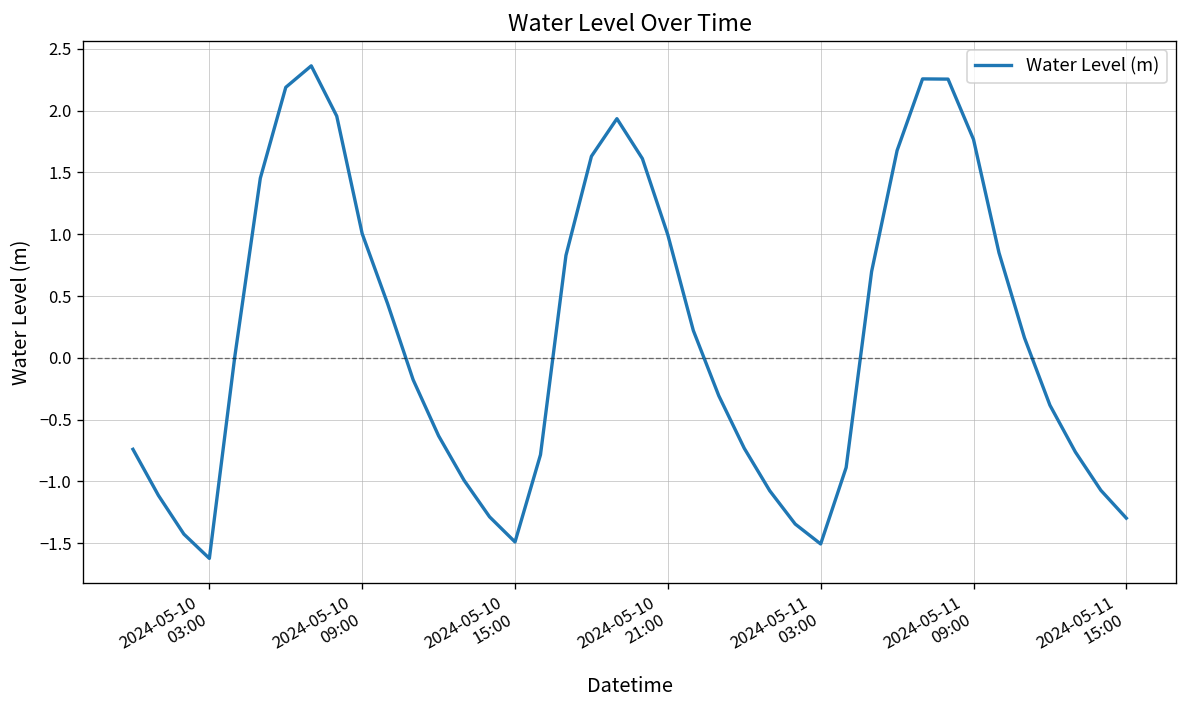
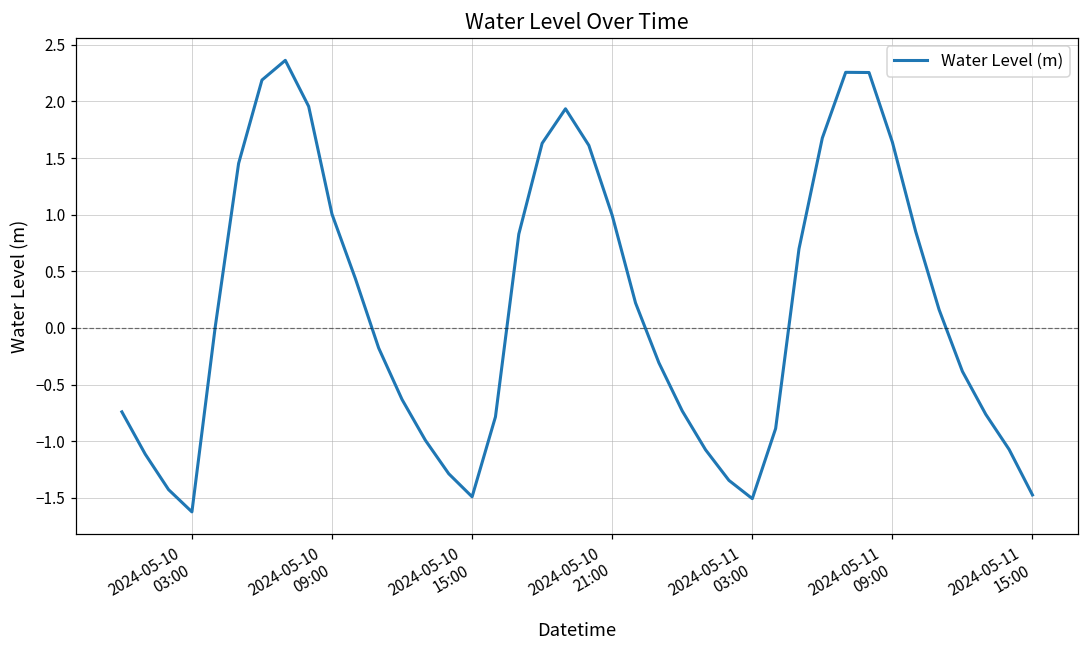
  {
    "2024-05-10 03:00": -1.62,
    "2024-05-10 09:00": 1.00,
    "2024-05-10 15:00": -1.49,
    "2024-05-10 21:00": 0.99,
    "2024-05-11 03:00": -1.51,
-   "2024-05-11 09:00": 1.77,
-   "2024-05-11 15:00": -1.30
+   "2024-05-11 09:00": 1.64,
+   "2024-05-11 15:00": -1.47
  }
